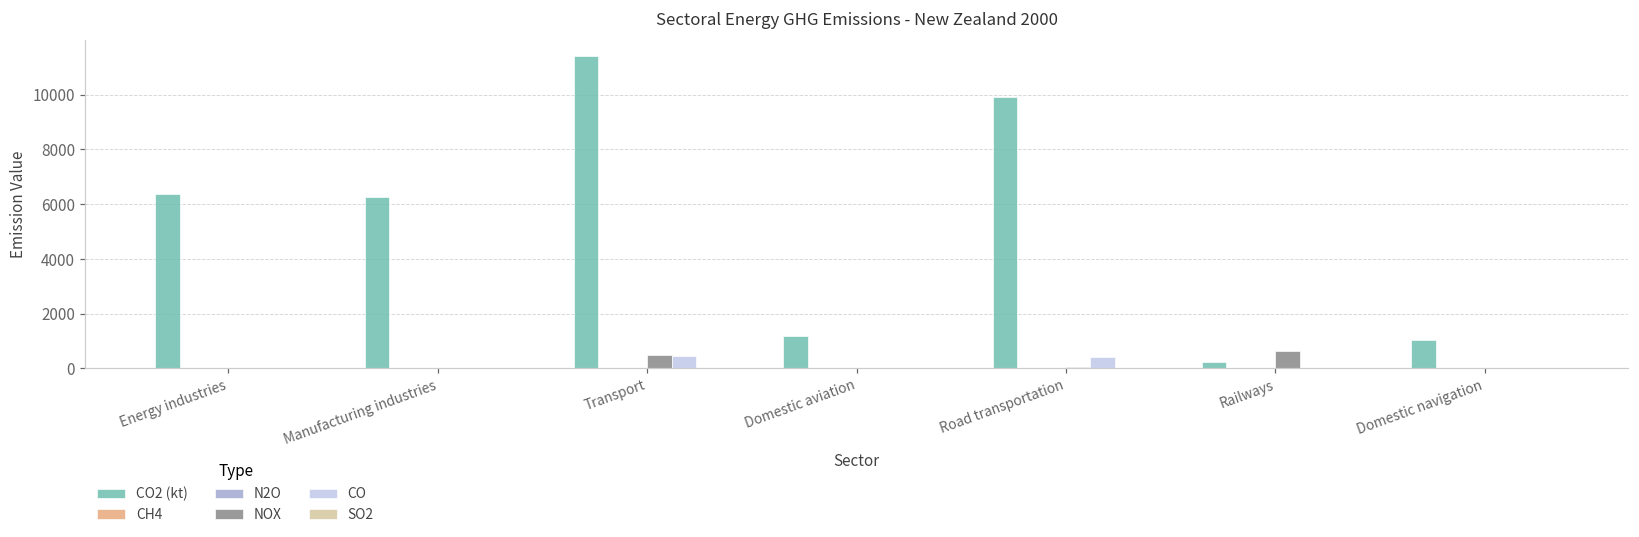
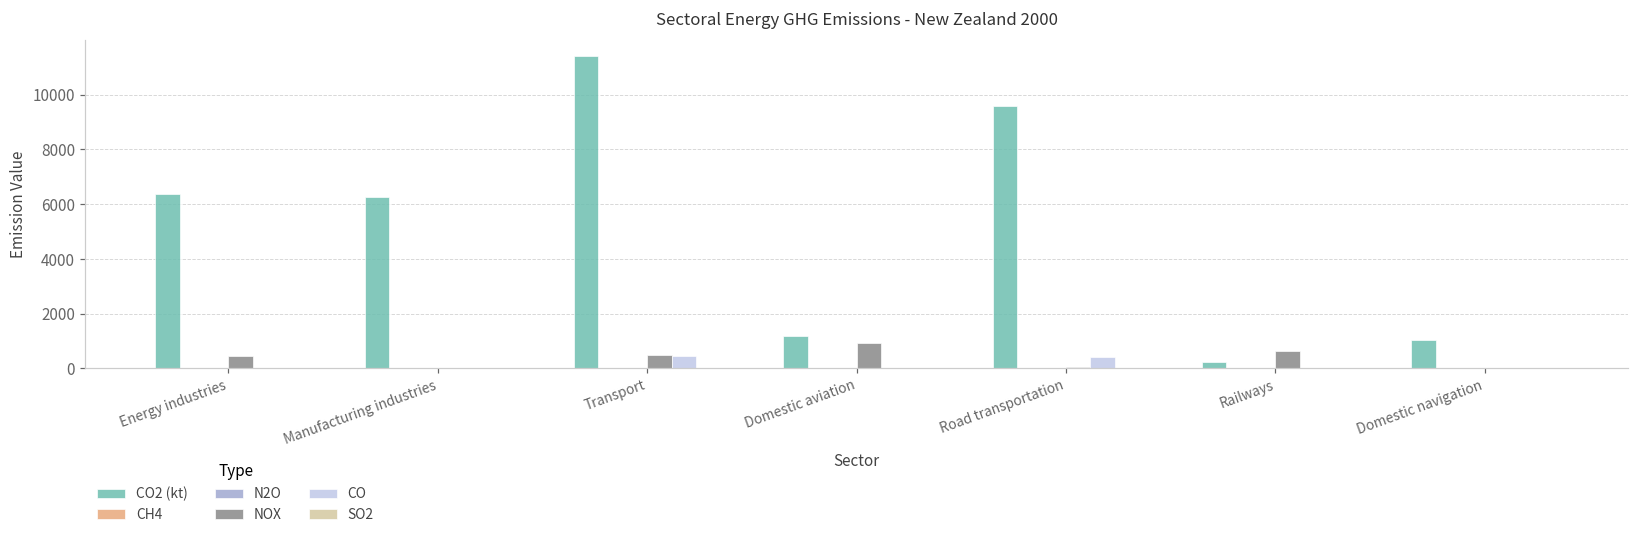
  {
    "CO2 (kt)": {
      "Energy industries": 6400,
      "Manufacturing industries": 6200,
      "Transport": 11400,
      "Domestic aviation": 1200,
-     "Road transportation": 9900,
+     "Road transportation": 9600,
      "Railways": 200,
      "Domestic navigation": 1000
    },
    "NOX": {
-     "Energy industries": 0,
+     "Energy industries": 500,
      "Transport": 500,
-     "Domestic aviation": 0,
+     "Domestic aviation": 900,
      "Railways": 600
    }
  }
